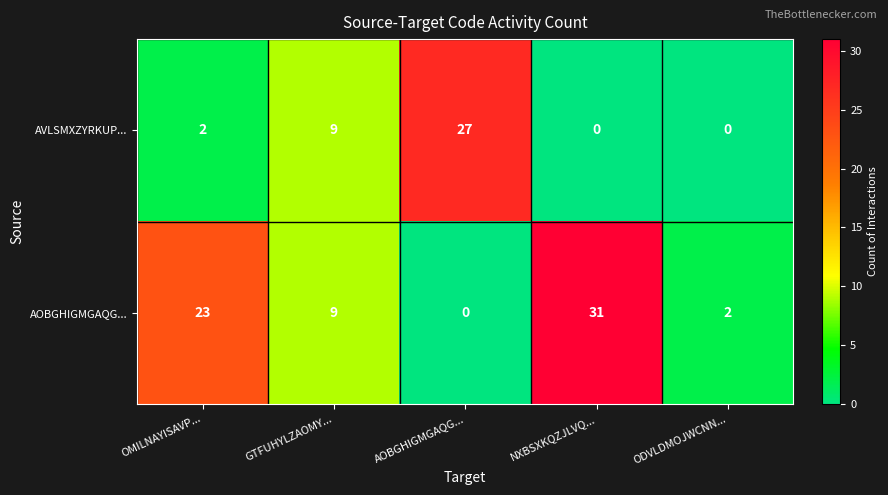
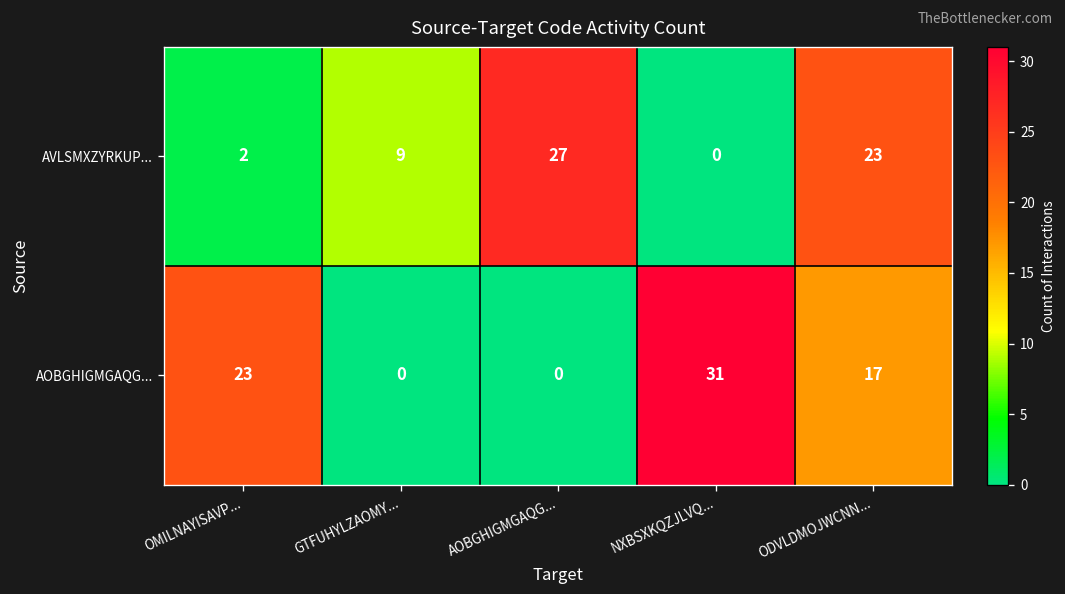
  {
    "AVLSMXZYRKUP...": {
      "OMILNAYISAVP...": 2,
      "GTFUHYLZAOMY...": 9,
      "AOBGHIGMGAQG...": 27,
      "NXBSXKQZJLVQ...": 0,
-     "ODVLDMOJWCNN...": 0
+     "ODVLDMOJWCNN...": 23
    },
    "AOBGHIGMGAQG...": {
      "OMILNAYISAVP...": 23,
-     "GTFUHYLZAOMY...": 9,
+     "GTFUHYLZAOMY...": 0,
      "AOBGHIGMGAQG...": 0,
      "NXBSXKQZJLVQ...": 31,
-     "ODVLDMOJWCNN...": 2
+     "ODVLDMOJWCNN...": 17
    }
  }
